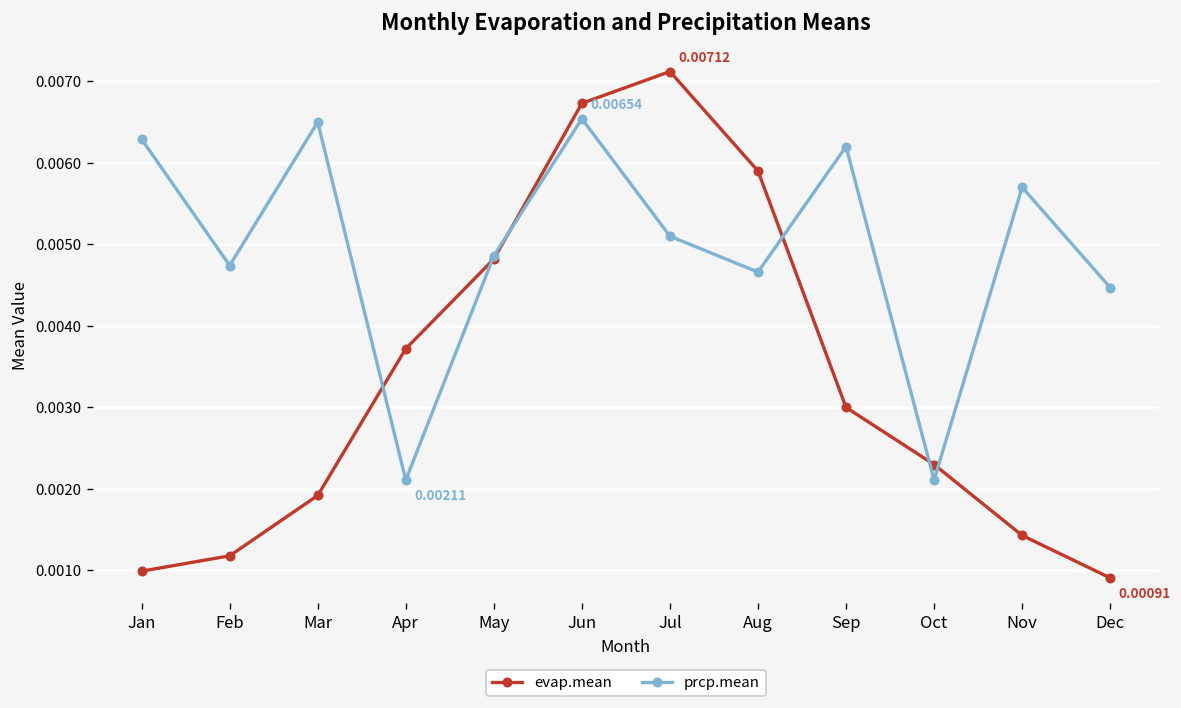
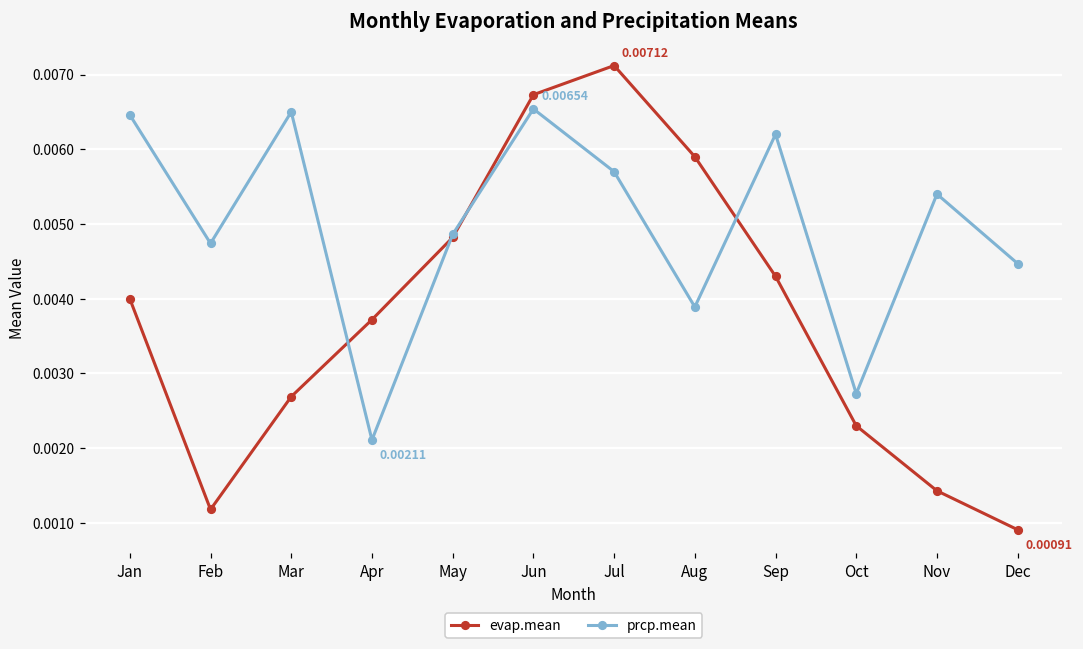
  {
    "evap.mean": {
-     "Jan": 0.0010,
+     "Jan": 0.0040,
      "Feb": 0.0012,
-     "Mar": 0.0019,
+     "Mar": 0.0027,
      "Apr": 0.0037,
      "May": 0.0048,
      "Aug": 0.0059,
-     "Sep": 0.0030,
+     "Sep": 0.0043,
      "Oct": 0.0023,
      "Nov": 0.0014
    },
    "prcp.mean": {
-     "Jan": 0.0063,
+     "Jan": 0.0065,
      "Feb": 0.0047,
      "Mar": 0.0065,
      "May": 0.0049,
-     "Jul": 0.0051,
-     "Aug": 0.0047,
+     "Jul": 0.0057,
+     "Aug": 0.0039,
      "Sep": 0.0062,
-     "Oct": 0.0021,
-     "Nov": 0.0057,
+     "Oct": 0.0027,
+     "Nov": 0.0054,
      "Dec": 0.0045
    }
  }
